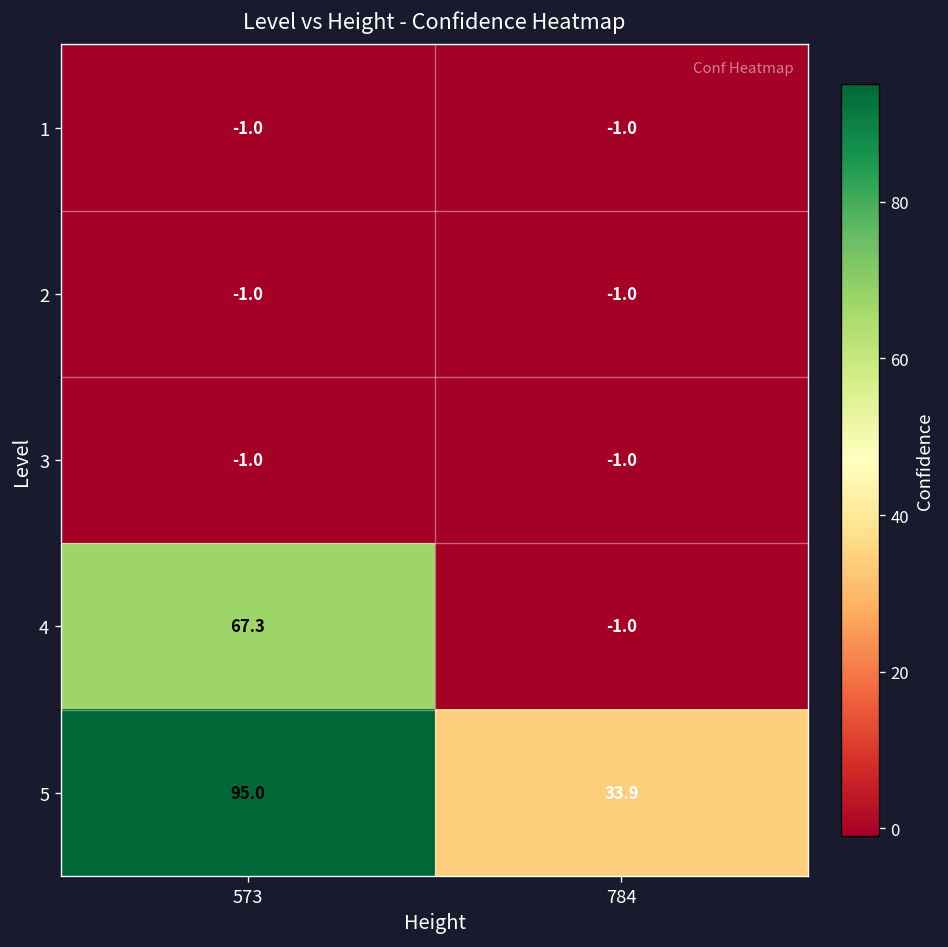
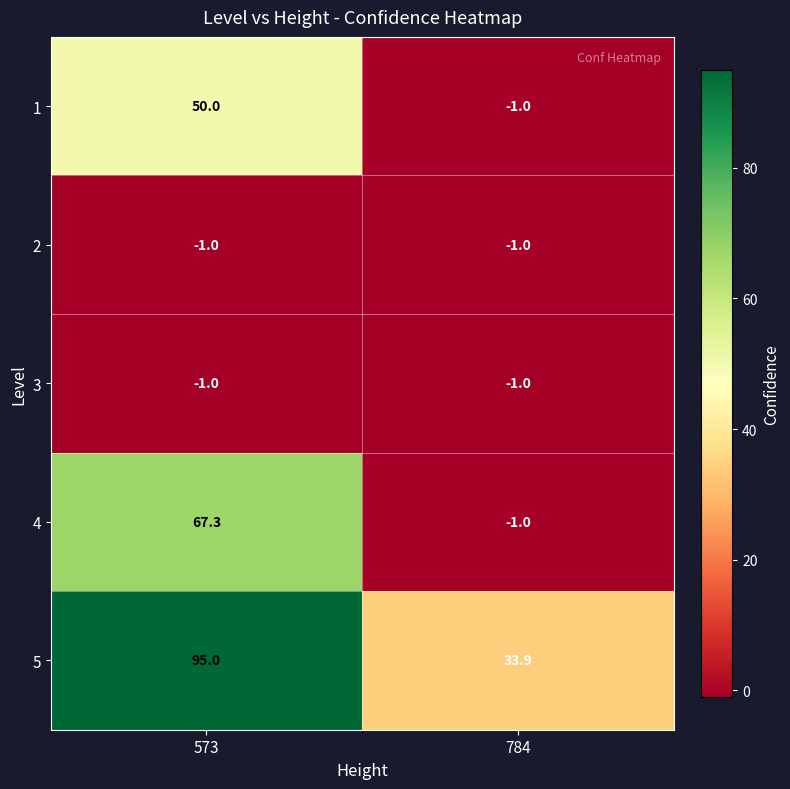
  {
    "1": {
-     "573": -1.0
+     "573": 50.0
    },
    "2": {
      "573": -1.0,
      "784": -1.0
    },
    "3": {
      "573": -1.0,
      "784": -1.0
    },
    "4": {
      "573": 67.3,
      "784": -1.0
    },
    "5": {
      "573": 95.0,
      "784": 33.9
    }
  }
